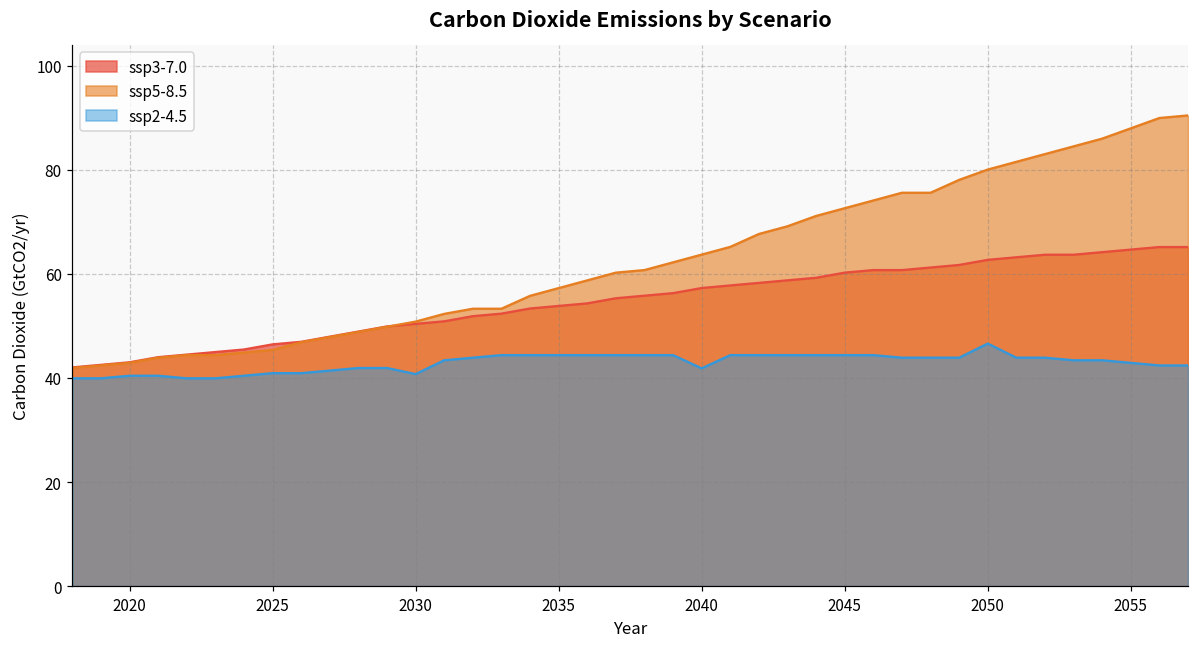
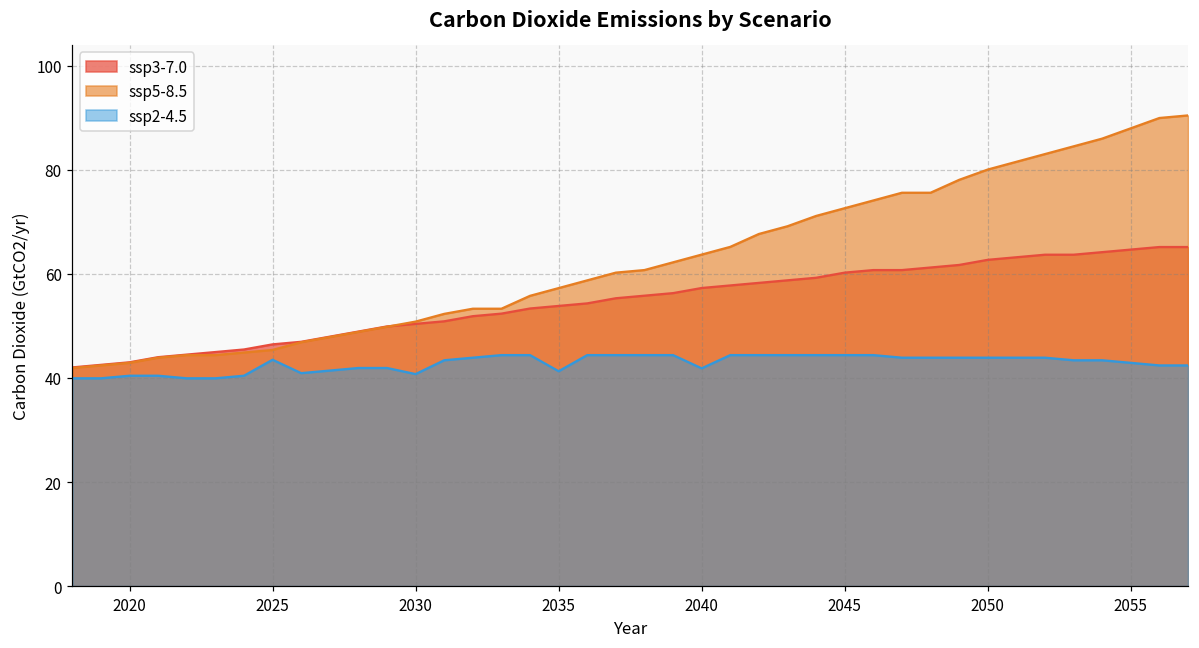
  {
    "ssp2-4.5": {
      "2020": 40,
-     "2025": 41,
+     "2025": 44,
      "2030": 41,
-     "2035": 44,
+     "2035": 41,
      "2040": 42,
      "2045": 44,
-     "2050": 47,
+     "2050": 44,
      "2055": 43
    }
  }
